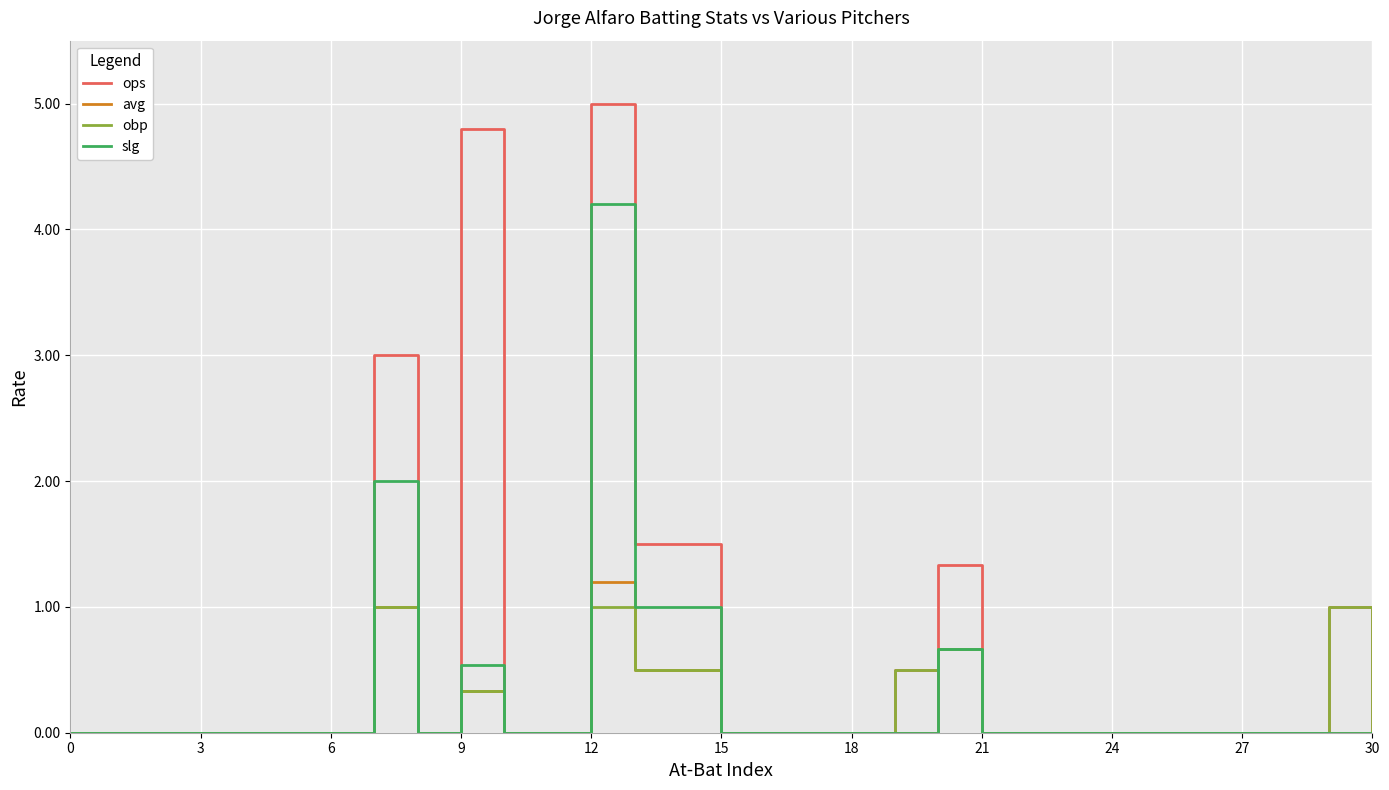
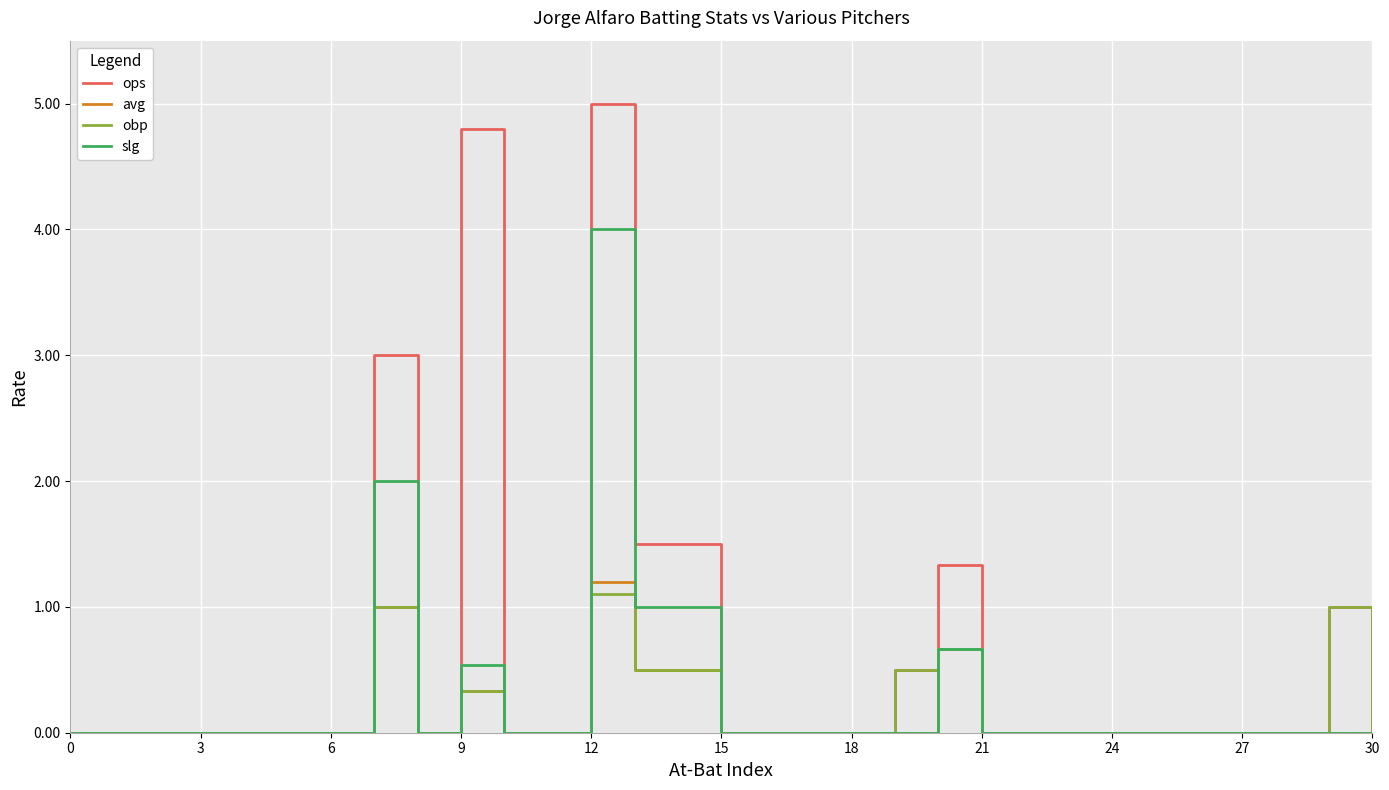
  {
    "ops": {
      "9": 4.8,
      "12": 5.0
    },
    "avg": {
      "12": 1.2
    },
    "obp": {
-     "12": 1.0
+     "12": 1.1
    },
    "slg": {
      "9": 0.54,
-     "12": 4.2
+     "12": 4.0
    }
  }
